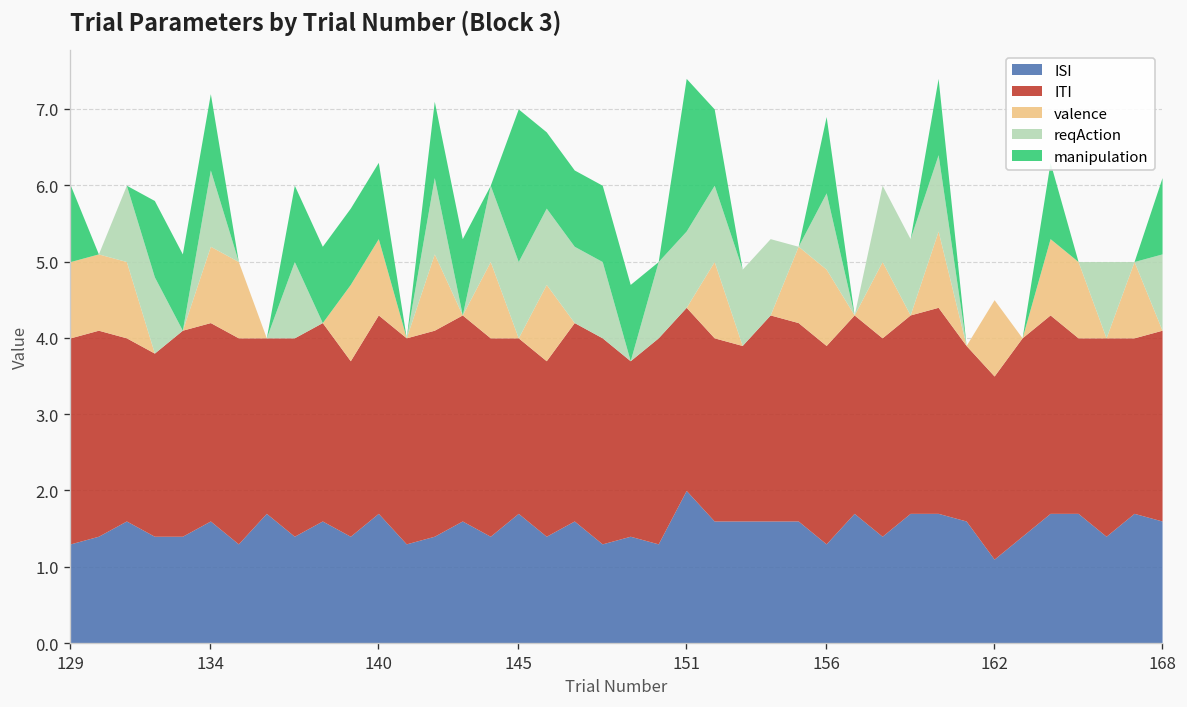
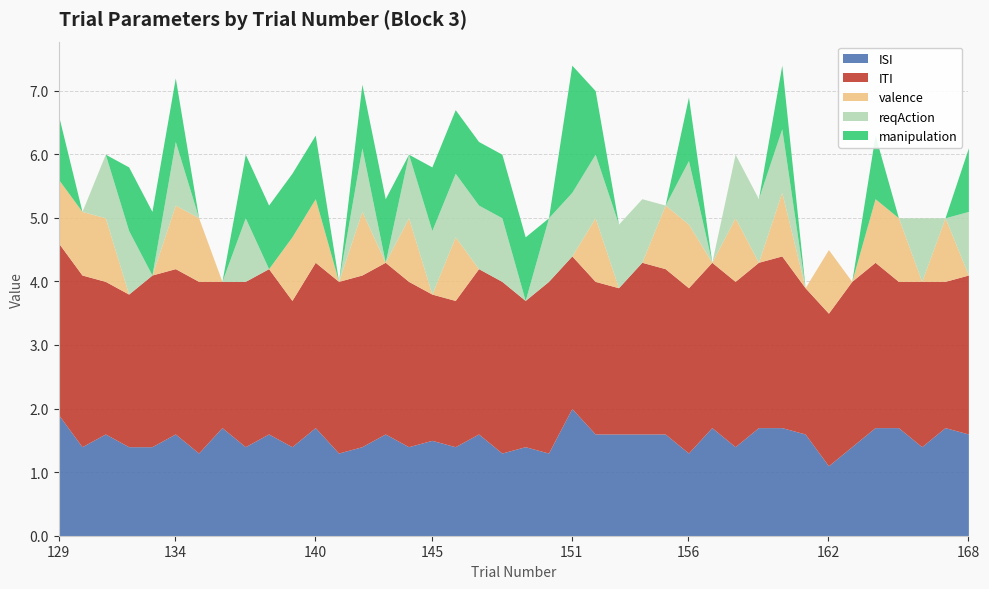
  {
    "ISI": {
-     "129": 1.3,
+     "129": 1.9,
      "134": 1.6,
      "140": 1.7,
-     "145": 1.7,
+     "145": 1.5,
      "151": 2.0,
      "156": 1.3,
      "162": 1.1,
      "168": 1.6
    },
    "ITI": {
      "129": 2.7,
      "134": 2.6,
      "140": 2.6,
      "156": 2.6,
      "162": 2.4
    },
    "valence": {
      "134": 1.0,
      "156": 1.0
    },
    "reqAction": {
      "134": 1.0,
      "145": 1.0,
      "151": 1.0,
      "156": 1.0,
      "168": 1.0
    },
    "manipulation": {
      "129": 1,
      "134": 1,
      "140": 1,
-     "145": 2,
+     "145": 1,
      "151": 2,
      "156": 1,
      "168": 1
    }
  }
